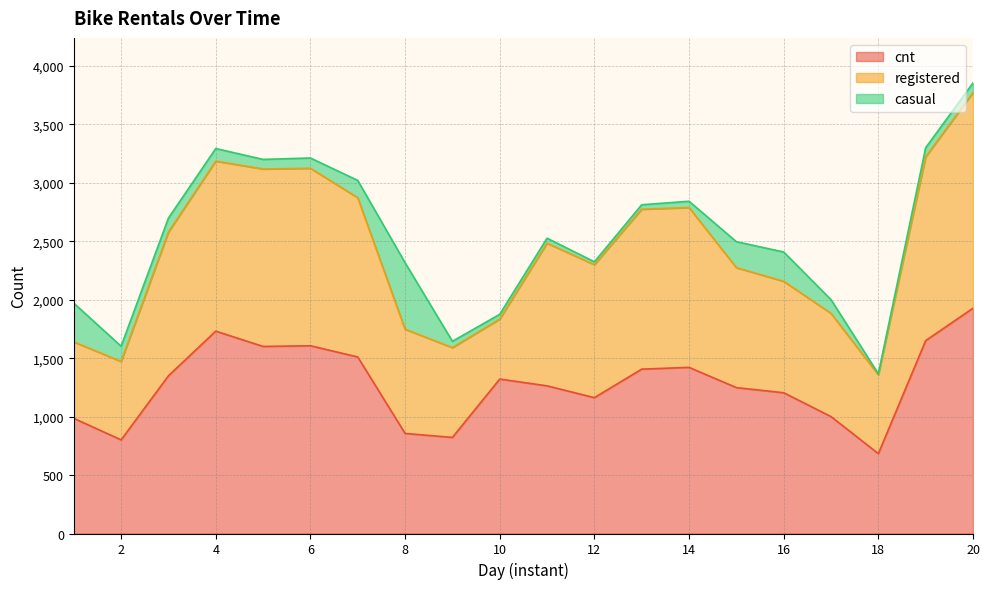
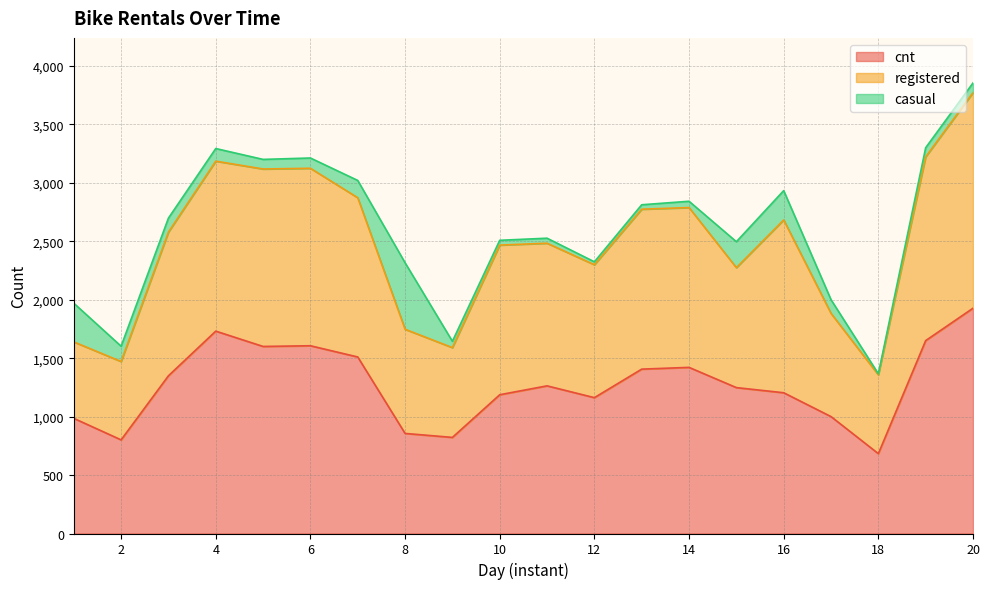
  {
    "cnt": {
      "2": "800",
      "4": "1,730",
      "6": "1,610",
      "8": "860",
-     "10": "1,320",
+     "10": "1,190",
      "12": "1,160",
      "14": "1,420",
      "16": "1,200",
      "18": "680",
      "20": "1,930"
    },
    "registered": {
      "2": "670",
      "4": "1,450",
      "6": "1,520",
      "8": "890",
-     "10": "510",
+     "10": "1,280",
      "12": "1,140",
      "14": "1,370",
-     "16": "950",
+     "16": "1,480",
      "20": "1,840"
    },
    "casual": {
      "2": "130",
      "4": "110",
      "6": "90",
      "8": "570",
      "10": "40",
      "12": "30",
      "14": "50",
      "16": "250",
      "20": "80"
    }
  }
